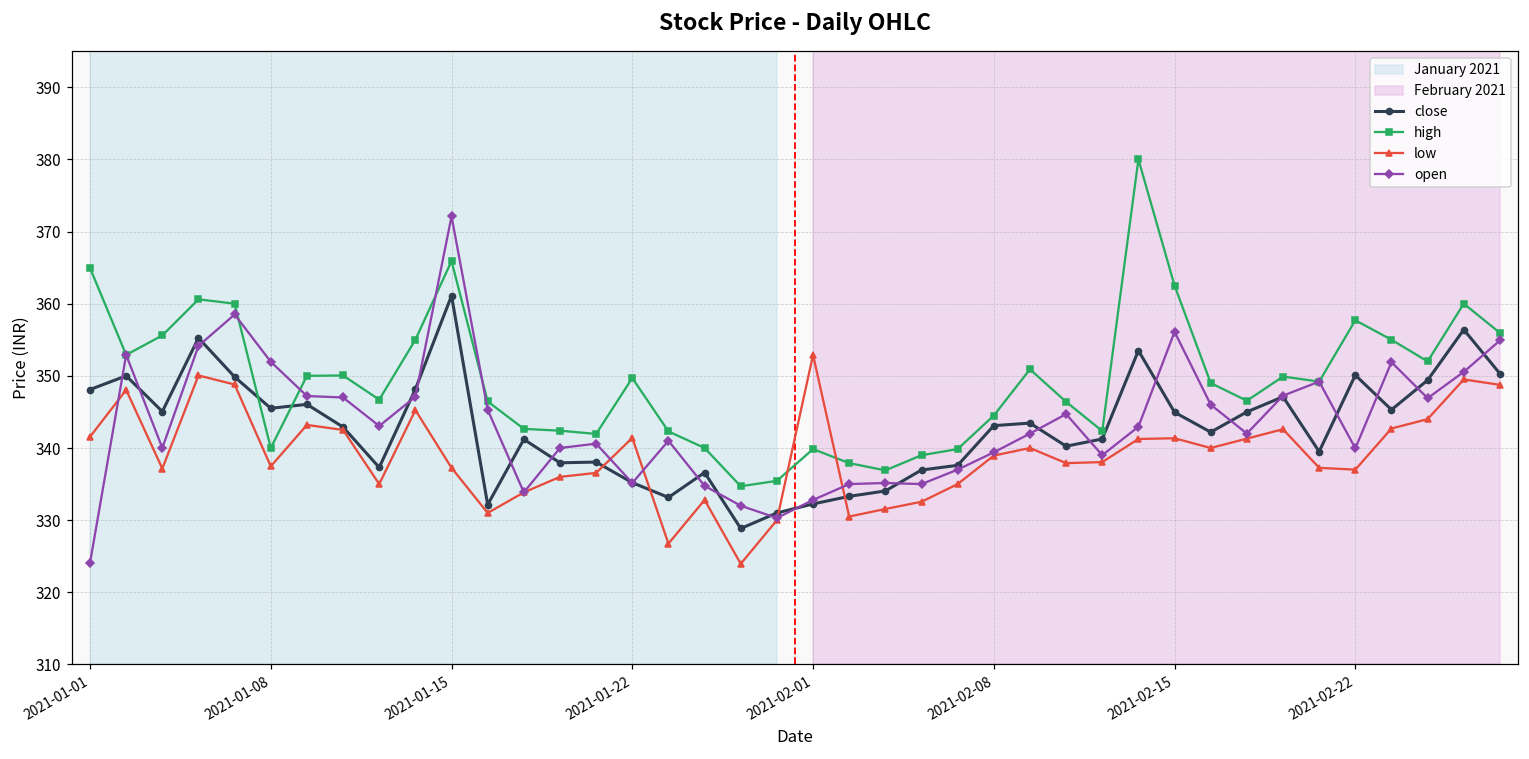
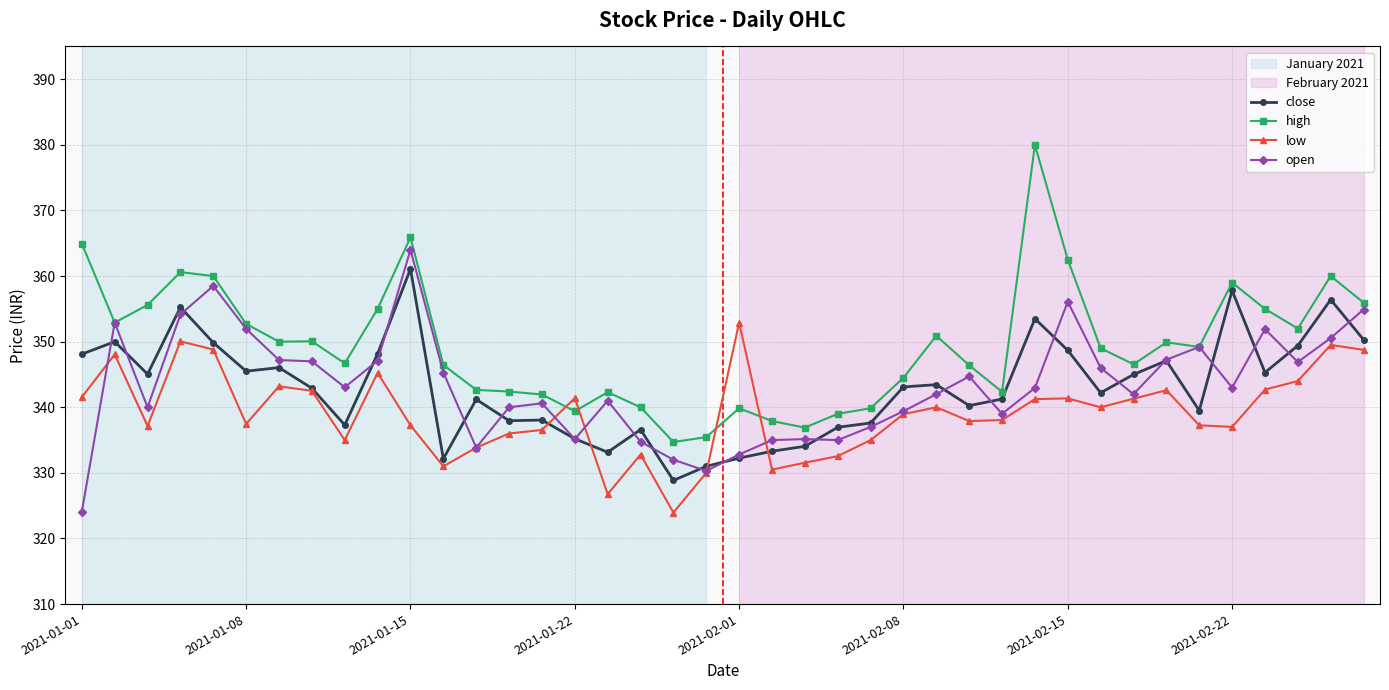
  {
    "close": {
      "2021-01-01": 348,
      "2021-01-08": 346,
      "2021-01-15": 361,
      "2021-02-01": 332,
      "2021-02-08": 343,
-     "2021-02-15": 345,
-     "2021-02-22": 350
+     "2021-02-15": 349,
+     "2021-02-22": 358
    },
    "high": {
      "2021-01-01": 365,
-     "2021-01-08": 340,
+     "2021-01-08": 353,
      "2021-01-15": 366,
-     "2021-01-22": 350,
+     "2021-01-22": 339,
      "2021-02-01": 340,
      "2021-02-08": 345,
      "2021-02-15": 363,
-     "2021-02-22": 358
+     "2021-02-22": 359
    },
    "low": {
      "2021-01-01": 342,
      "2021-01-08": 337,
      "2021-01-15": 337,
      "2021-01-22": 341,
      "2021-02-01": 353,
      "2021-02-08": 339,
      "2021-02-15": 341,
      "2021-02-22": 337
    },
    "open": {
      "2021-01-01": 324,
      "2021-01-08": 352,
-     "2021-01-15": 372,
+     "2021-01-15": 364,
      "2021-02-01": 333,
      "2021-02-08": 339,
      "2021-02-15": 356,
-     "2021-02-22": 340
+     "2021-02-22": 343
    }
  }
